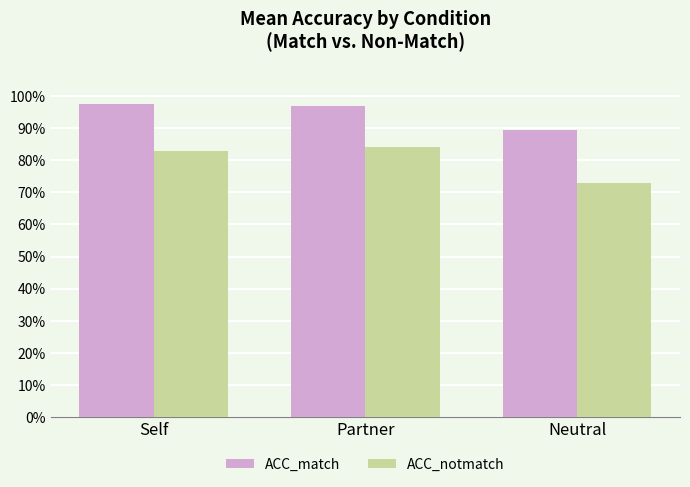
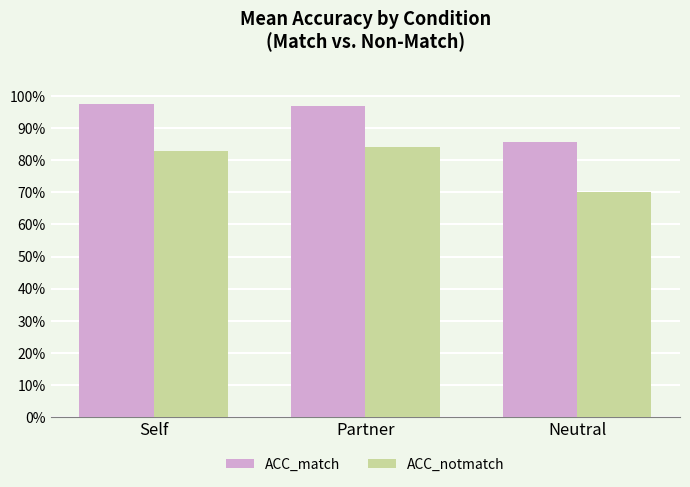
  {
    "ACC_match": {
      "Self": "98%",
      "Partner": "97%",
-     "Neutral": "90%"
+     "Neutral": "86%"
    },
    "ACC_notmatch": {
      "Self": "83%",
      "Partner": "84%",
-     "Neutral": "73%"
+     "Neutral": "70%"
    }
  }
